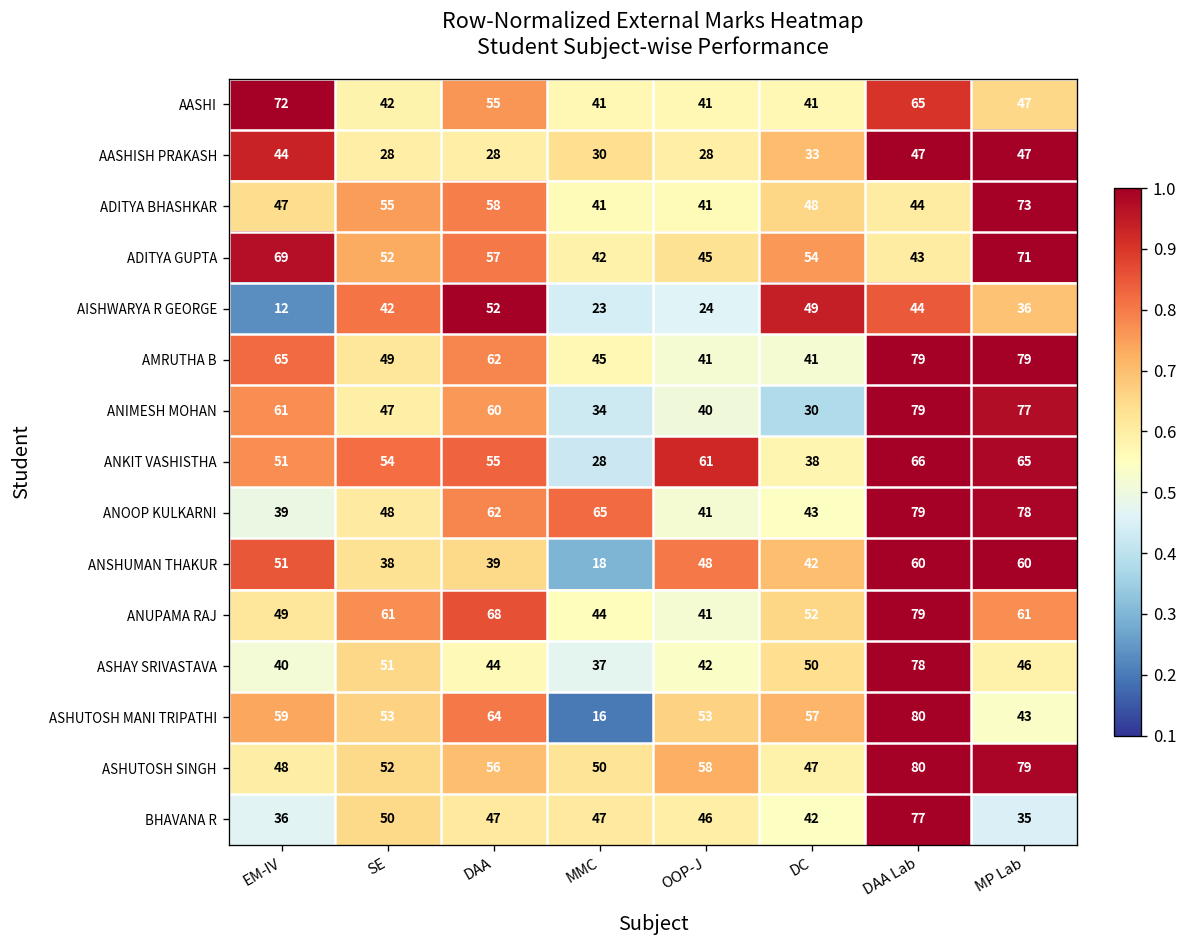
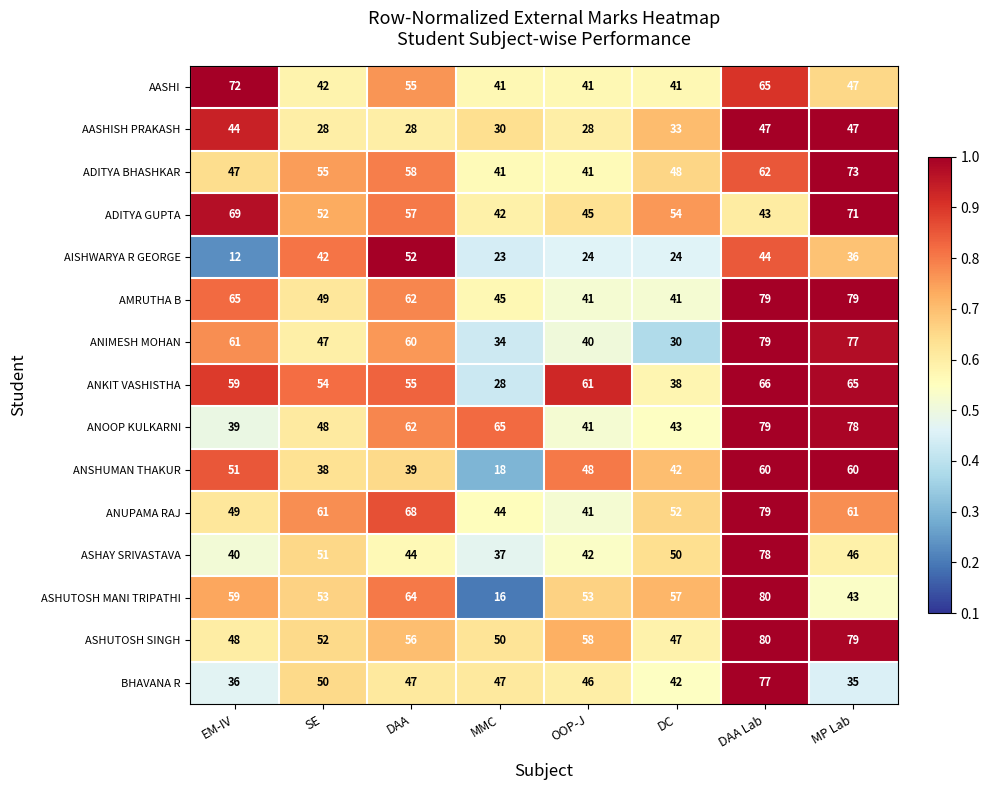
  {
    "AASHI": {
      "EM-IV": 72,
      "SE": 42,
      "DAA": 55,
      "MMC": 41,
      "OOP-J": 41,
      "DC": 41,
      "DAA Lab": 65,
      "MP Lab": 47
    },
    "AASHISH PRAKASH": {
      "EM-IV": 44,
      "SE": 28,
      "DAA": 28,
      "MMC": 30,
      "OOP-J": 28,
      "DC": 33,
      "DAA Lab": 47,
      "MP Lab": 47
    },
    "ADITYA BHASHKAR": {
      "EM-IV": 47,
      "SE": 55,
      "DAA": 58,
      "MMC": 41,
      "OOP-J": 41,
      "DC": 48,
-     "DAA Lab": 44,
+     "DAA Lab": 62,
      "MP Lab": 73
    },
    "ADITYA GUPTA": {
      "EM-IV": 69,
      "SE": 52,
      "DAA": 57,
      "MMC": 42,
      "OOP-J": 45,
      "DC": 54,
      "DAA Lab": 43,
      "MP Lab": 71
    },
    "AISHWARYA R GEORGE": {
      "EM-IV": 12,
      "SE": 42,
      "DAA": 52,
      "MMC": 23,
      "OOP-J": 24,
-     "DC": 49,
+     "DC": 24,
      "DAA Lab": 44,
      "MP Lab": 36
    },
    "AMRUTHA B": {
      "EM-IV": 65,
      "SE": 49,
      "DAA": 62,
      "MMC": 45,
      "OOP-J": 41,
      "DC": 41,
      "DAA Lab": 79,
      "MP Lab": 79
    },
    "ANIMESH MOHAN": {
      "EM-IV": 61,
      "SE": 47,
      "DAA": 60,
      "MMC": 34,
      "OOP-J": 40,
      "DC": 30,
      "DAA Lab": 79,
      "MP Lab": 77
    },
    "ANKIT VASHISTHA": {
-     "EM-IV": 51,
+     "EM-IV": 59,
      "SE": 54,
      "DAA": 55,
      "MMC": 28,
      "OOP-J": 61,
      "DC": 38,
      "DAA Lab": 66,
      "MP Lab": 65
    },
    "ANOOP KULKARNI": {
      "EM-IV": 39,
      "SE": 48,
      "DAA": 62,
      "MMC": 65,
      "OOP-J": 41,
      "DC": 43,
      "DAA Lab": 79,
      "MP Lab": 78
    },
    "ANSHUMAN THAKUR": {
      "EM-IV": 51,
      "SE": 38,
      "DAA": 39,
      "MMC": 18,
      "OOP-J": 48,
      "DC": 42,
      "DAA Lab": 60,
      "MP Lab": 60
    },
    "ANUPAMA RAJ": {
      "EM-IV": 49,
      "SE": 61,
      "DAA": 68,
      "MMC": 44,
      "OOP-J": 41,
      "DC": 52,
      "DAA Lab": 79,
      "MP Lab": 61
    },
    "ASHAY SRIVASTAVA": {
      "EM-IV": 40,
      "SE": 51,
      "DAA": 44,
      "MMC": 37,
      "OOP-J": 42,
      "DC": 50,
      "DAA Lab": 78,
      "MP Lab": 46
    },
    "ASHUTOSH MANI TRIPATHI": {
      "EM-IV": 59,
      "SE": 53,
      "DAA": 64,
      "MMC": 16,
      "OOP-J": 53,
      "DC": 57,
      "DAA Lab": 80,
      "MP Lab": 43
    },
    "ASHUTOSH SINGH": {
      "EM-IV": 48,
      "SE": 52,
      "DAA": 56,
      "MMC": 50,
      "OOP-J": 58,
      "DC": 47,
      "DAA Lab": 80,
      "MP Lab": 79
    },
    "BHAVANA R": {
      "EM-IV": 36,
      "SE": 50,
      "DAA": 47,
      "MMC": 47,
      "OOP-J": 46,
      "DC": 42,
      "DAA Lab": 77,
      "MP Lab": 35
    }
  }
